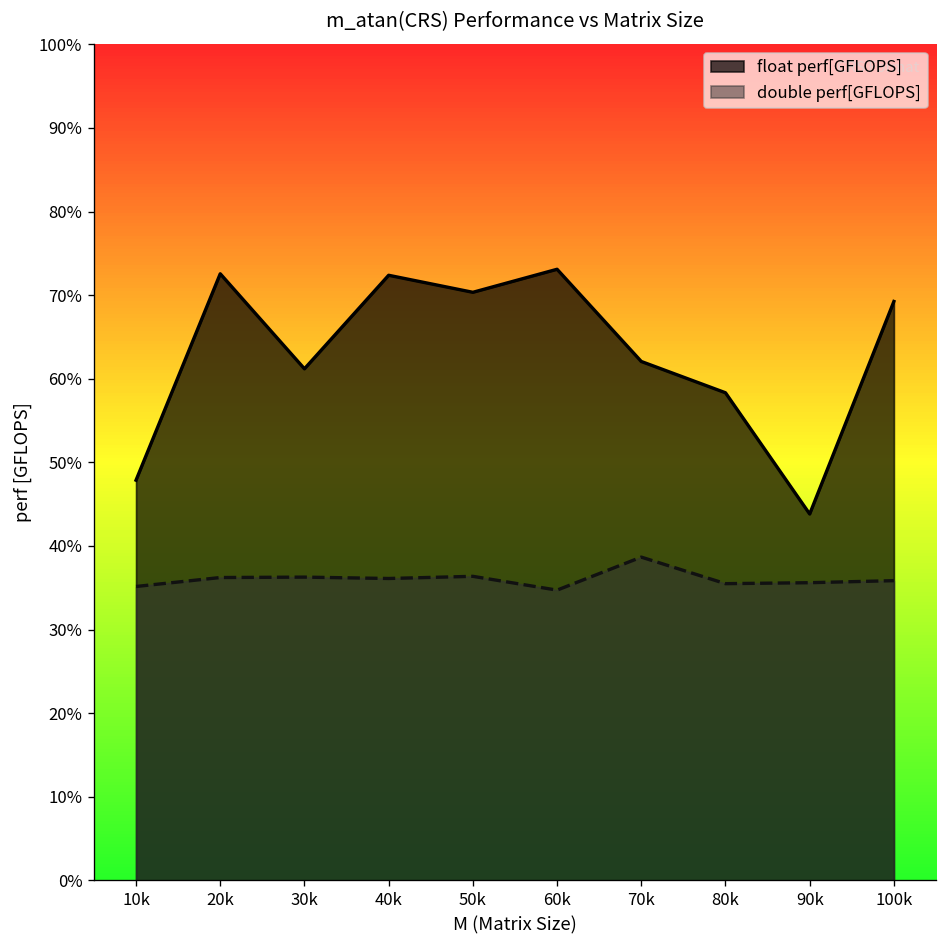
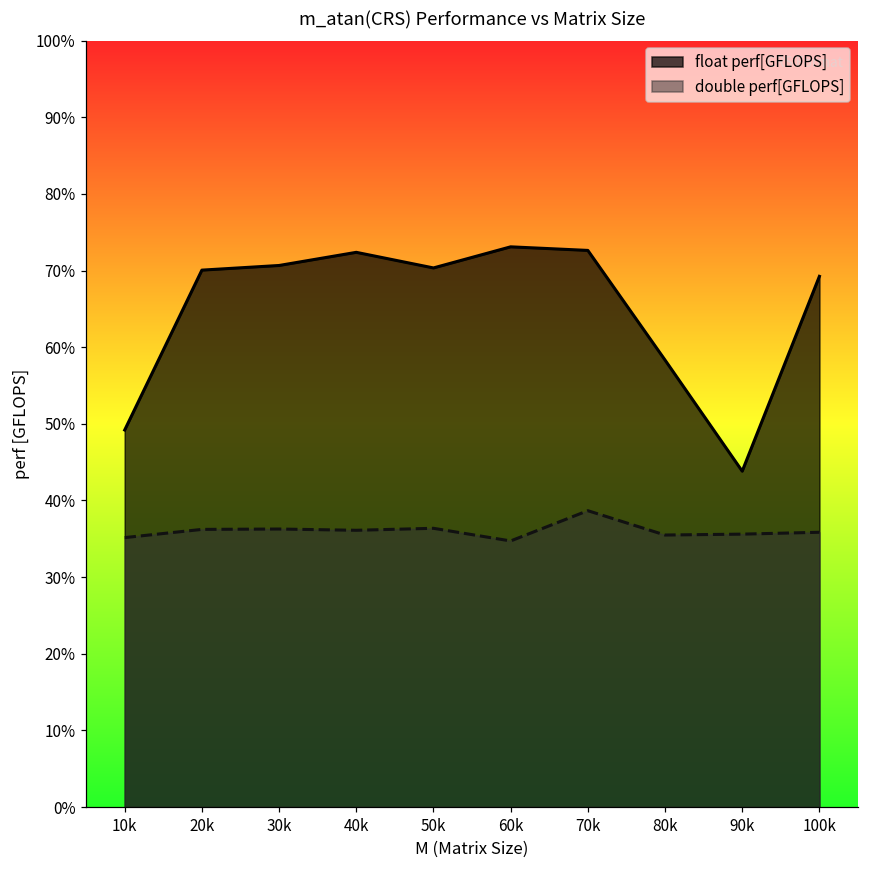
  {
    "float perf[GFLOPS]": {
-     "10k": "48%",
-     "20k": "73%",
-     "30k": "61%",
+     "10k": "49%",
+     "20k": "70%",
+     "30k": "71%",
      "40k": "72%",
      "50k": "70%",
      "60k": "73%",
-     "70k": "62%",
+     "70k": "73%",
      "80k": "58%",
      "90k": "44%",
      "100k": "69%"
    },
    "double perf[GFLOPS]": {
      "10k": "35%",
      "20k": "36%",
      "30k": "36%",
      "40k": "36%",
      "50k": "36%",
      "60k": "35%",
      "70k": "39%",
      "80k": "35%",
      "90k": "36%",
      "100k": "36%"
    }
  }
